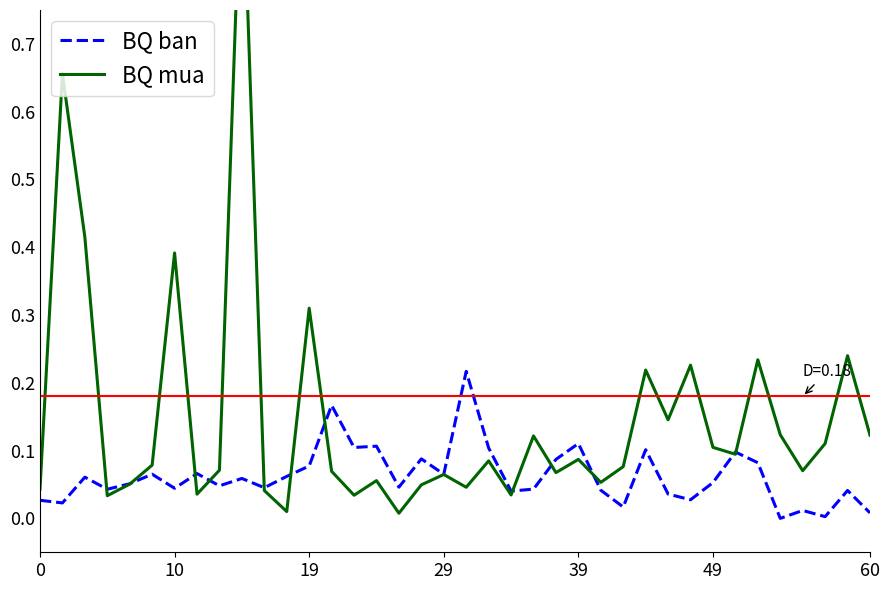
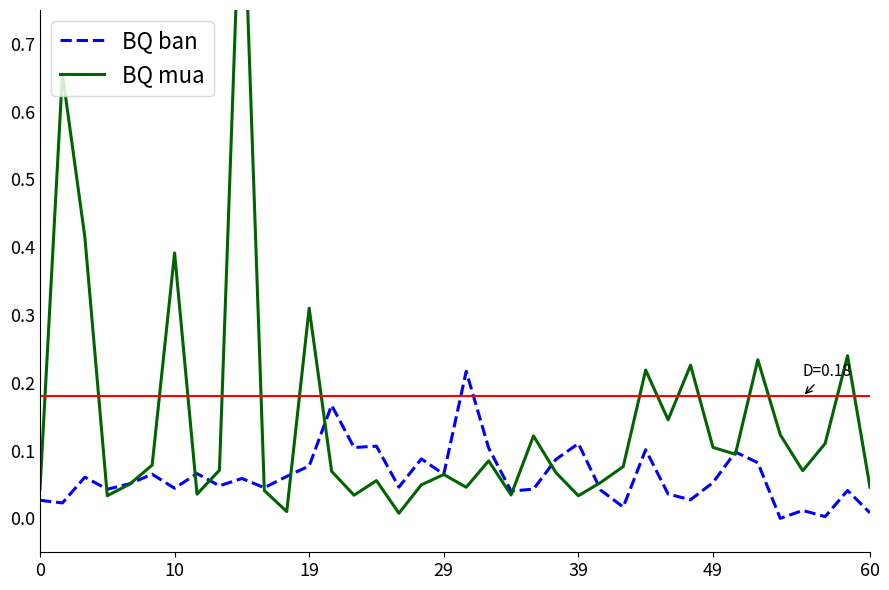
  {
    "BQ ban": {
      "0": 0.03,
      "10": 0.04,
      "19": 0.08,
      "39": 0.11,
      "49": 0.05,
      "60": 0.01
    },
    "BQ mua": {
      "0": 0.04,
      "10": 0.39,
      "19": 0.31,
-     "39": 0.09,
+     "39": 0.03,
      "49": 0.10,
-     "60": 0.12
+     "60": 0.05
    }
  }
